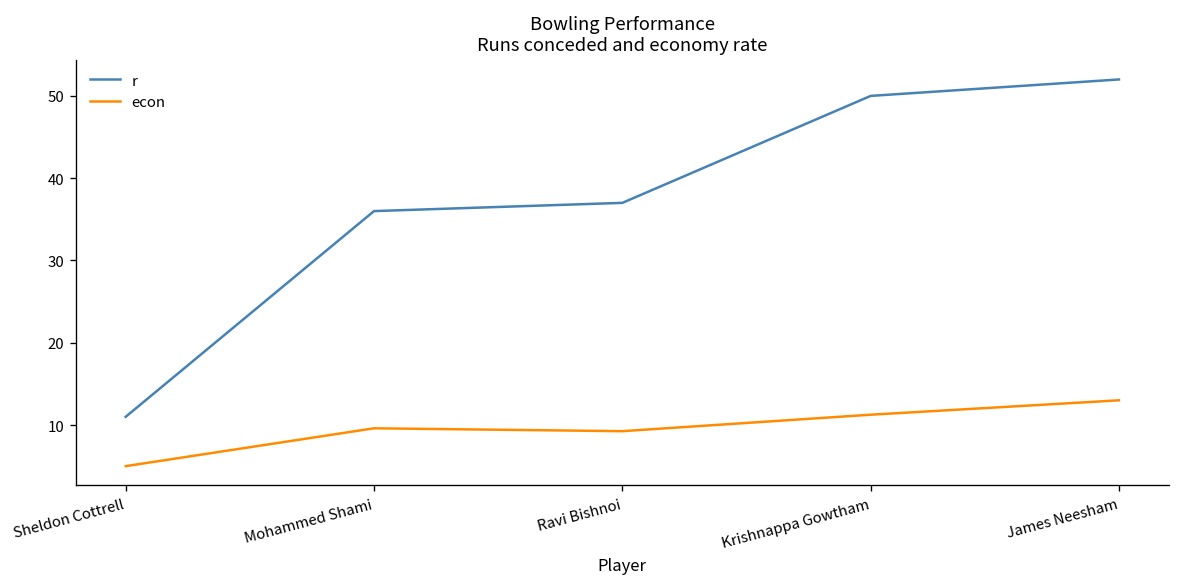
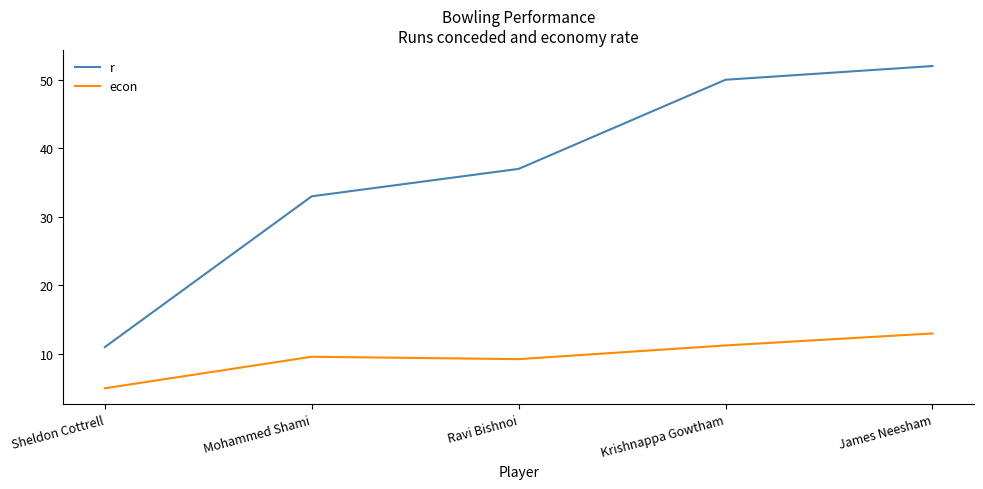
  {
    "r": {
      "Sheldon Cottrell": 11,
-     "Mohammed Shami": 36,
+     "Mohammed Shami": 33,
      "Ravi Bishnoi": 37,
      "Krishnappa Gowtham": 50,
      "James Neesham": 52
    },
    "econ": {
      "Sheldon Cottrell": 5,
      "Mohammed Shami": 10,
      "Ravi Bishnoi": 9,
      "Krishnappa Gowtham": 11,
      "James Neesham": 13
    }
  }
